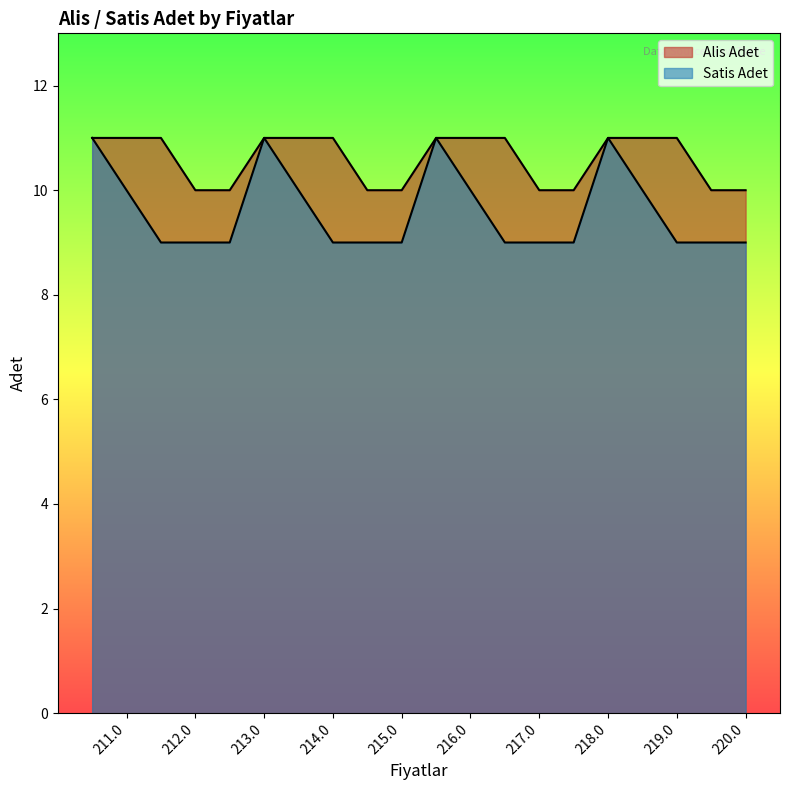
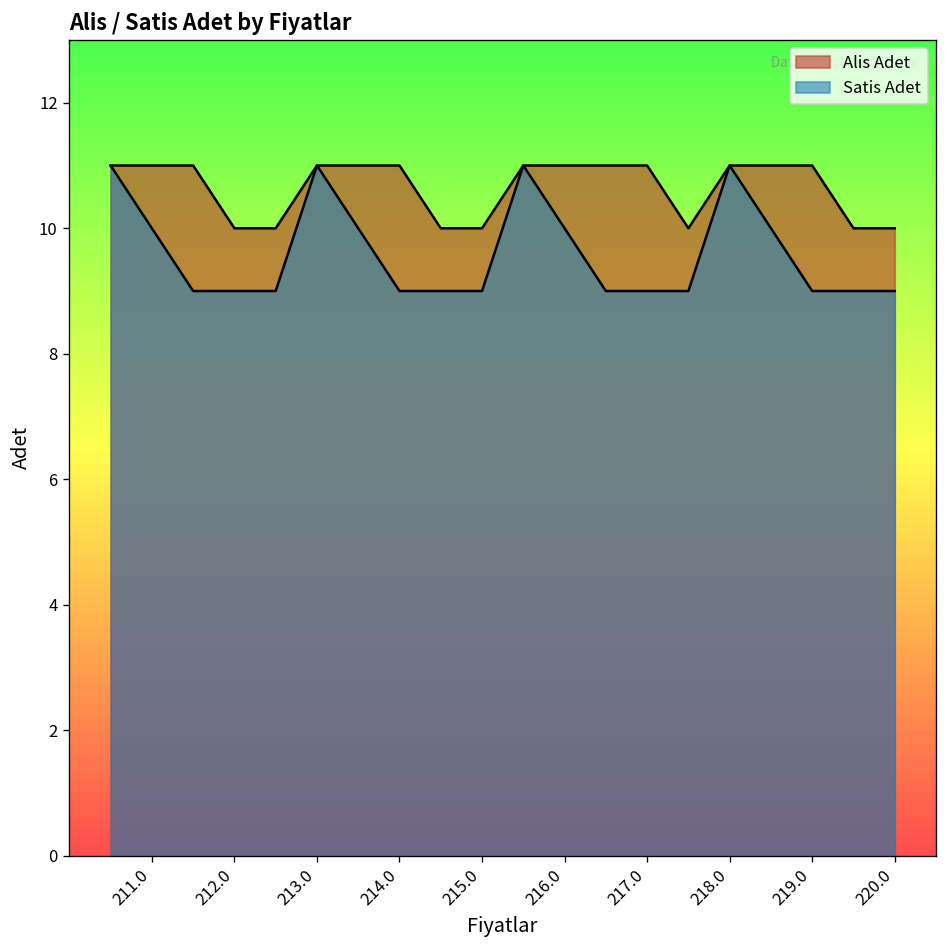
  {
    "Alis Adet": {
      "211.0": 11,
      "212.0": 10,
      "214.0": 11,
      "215.0": 10,
      "216.0": 11,
-     "217.0": 10,
+     "217.0": 11,
      "219.0": 11,
      "220.0": 10
    },
    "Satis Adet": {
      "211.0": 10,
      "212.0": 9,
      "214.0": 9,
      "215.0": 9,
      "216.0": 10,
      "217.0": 9,
      "219.0": 9,
      "220.0": 9
    }
  }
